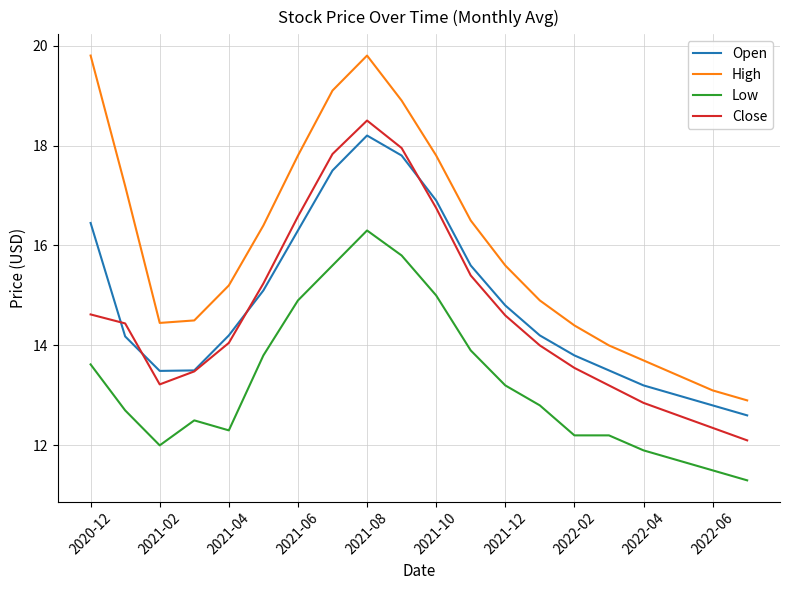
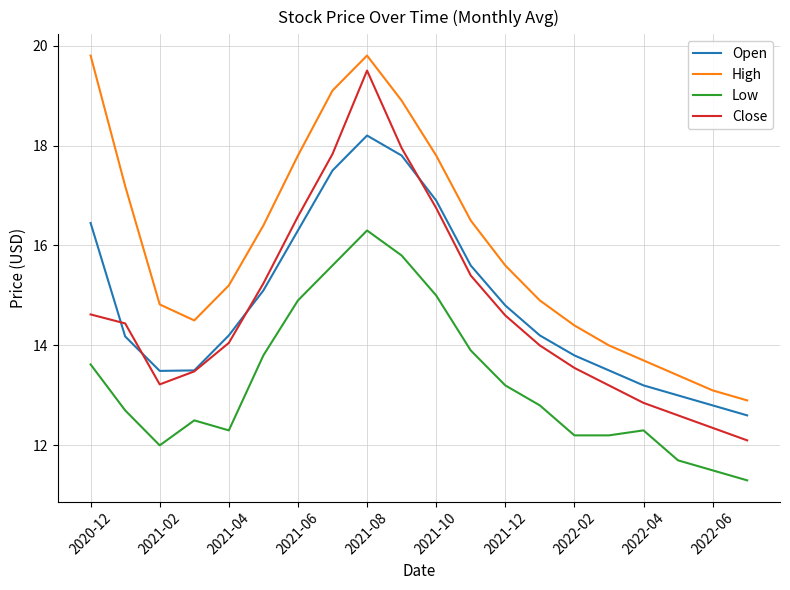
  {
    "Open": {
      "2020-12": 16.5,
      "2021-02": 13.5,
      "2021-04": 14.2,
      "2021-06": 16.3,
      "2021-08": 18.2,
      "2021-10": 16.9,
      "2021-12": 14.8,
      "2022-02": 13.8,
      "2022-04": 13.2,
      "2022-06": 12.8
    },
    "High": {
      "2020-12": 19.8,
-     "2021-02": 14.5,
+     "2021-02": 14.8,
      "2021-04": 15.2,
      "2021-06": 17.8,
      "2021-08": 19.8,
      "2021-10": 17.8,
      "2021-12": 15.6,
      "2022-02": 14.4,
      "2022-04": 13.7,
      "2022-06": 13.1
    },
    "Low": {
      "2020-12": 13.6,
      "2021-02": 12.0,
      "2021-04": 12.3,
      "2021-06": 14.9,
      "2021-08": 16.3,
      "2021-10": 15.0,
      "2021-12": 13.2,
      "2022-02": 12.2,
-     "2022-04": 11.9,
+     "2022-04": 12.3,
      "2022-06": 11.5
    },
    "Close": {
      "2020-12": 14.6,
      "2021-02": 13.2,
      "2021-04": 14.1,
      "2021-06": 16.6,
-     "2021-08": 18.5,
+     "2021-08": 19.5,
      "2021-10": 16.8,
      "2021-12": 14.6,
      "2022-02": 13.6,
      "2022-04": 12.9,
      "2022-06": 12.4
    }
  }
